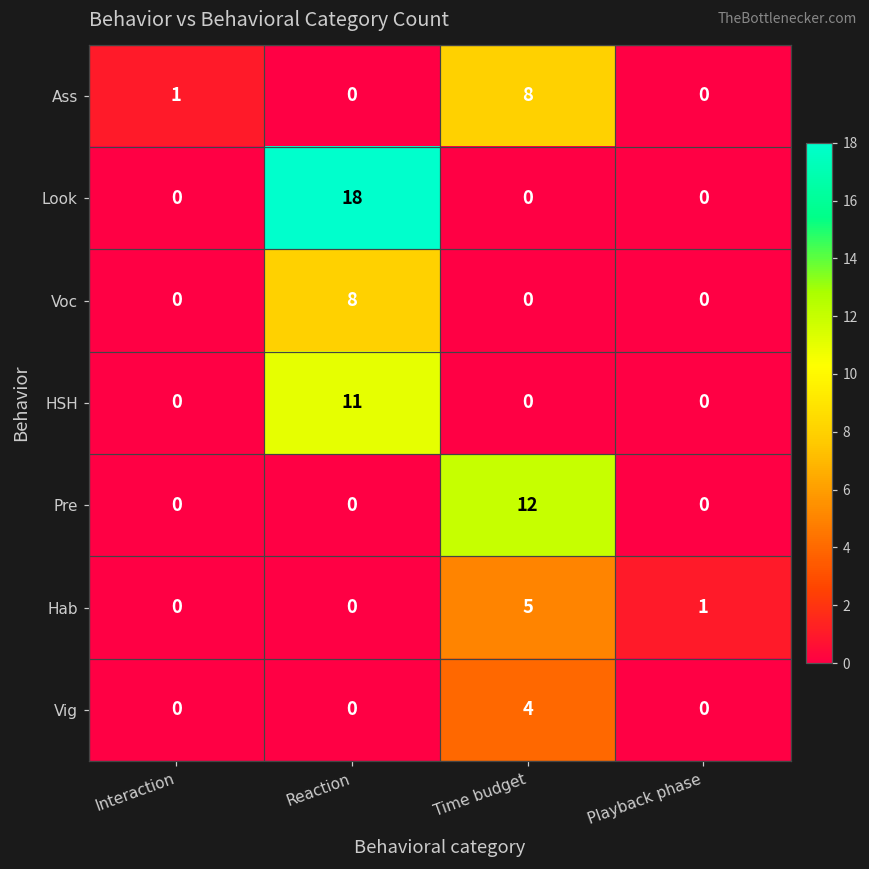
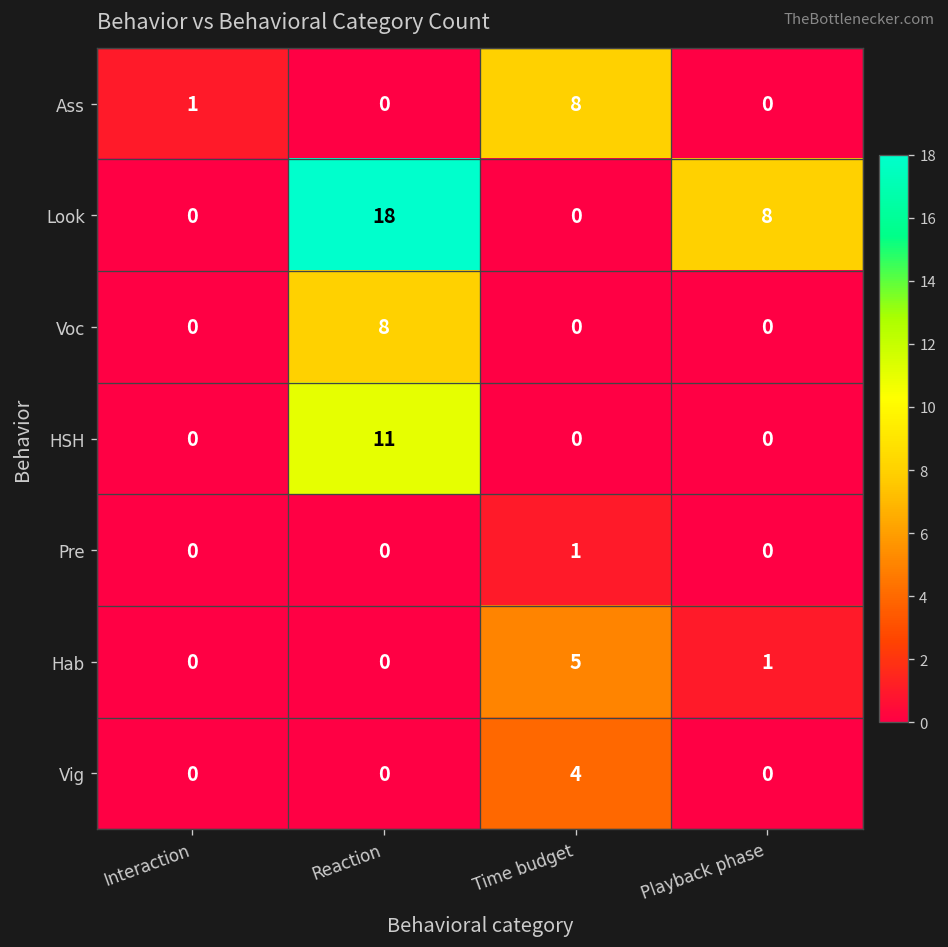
  {
    "Ass": {
      "Interaction": 1,
      "Reaction": 0,
      "Time budget": 8,
      "Playback phase": 0
    },
    "Look": {
      "Interaction": 0,
      "Reaction": 18,
      "Time budget": 0,
-     "Playback phase": 0
+     "Playback phase": 8
    },
    "Voc": {
      "Interaction": 0,
      "Reaction": 8,
      "Time budget": 0,
      "Playback phase": 0
    },
    "HSH": {
      "Interaction": 0,
      "Reaction": 11,
      "Time budget": 0,
      "Playback phase": 0
    },
    "Pre": {
      "Interaction": 0,
      "Reaction": 0,
-     "Time budget": 12,
+     "Time budget": 1,
      "Playback phase": 0
    },
    "Hab": {
      "Interaction": 0,
      "Reaction": 0,
      "Time budget": 5,
      "Playback phase": 1
    },
    "Vig": {
      "Interaction": 0,
      "Reaction": 0,
      "Time budget": 4,
      "Playback phase": 0
    }
  }
